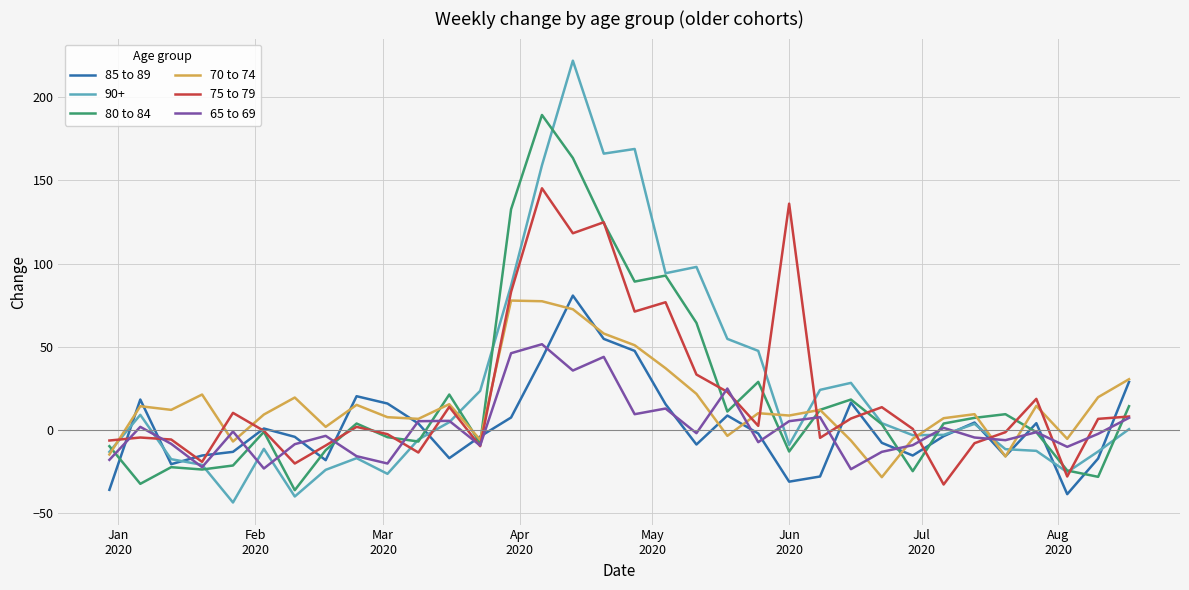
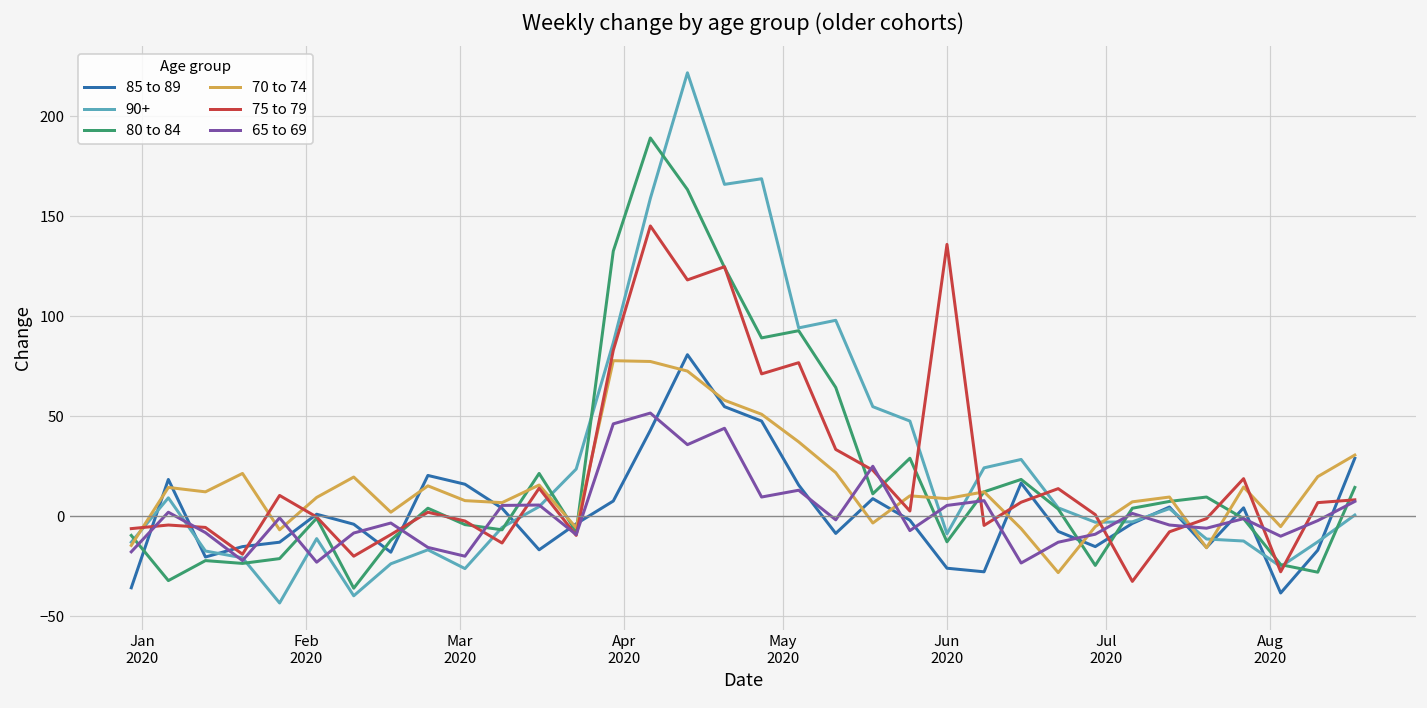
  {
    "85 to 89": {
-     "Jun 2020": -31
+     "Jun 2020": -26
    },
    "90+": {
      "Jun 2020": -9
    },
    "80 to 84": {
      "Jun 2020": -13
    },
    "70 to 74": {
      "Jun 2020": 9
    },
    "75 to 79": {
      "Jun 2020": 136
    },
    "65 to 69": {
      "Jun 2020": 5
    }
  }
